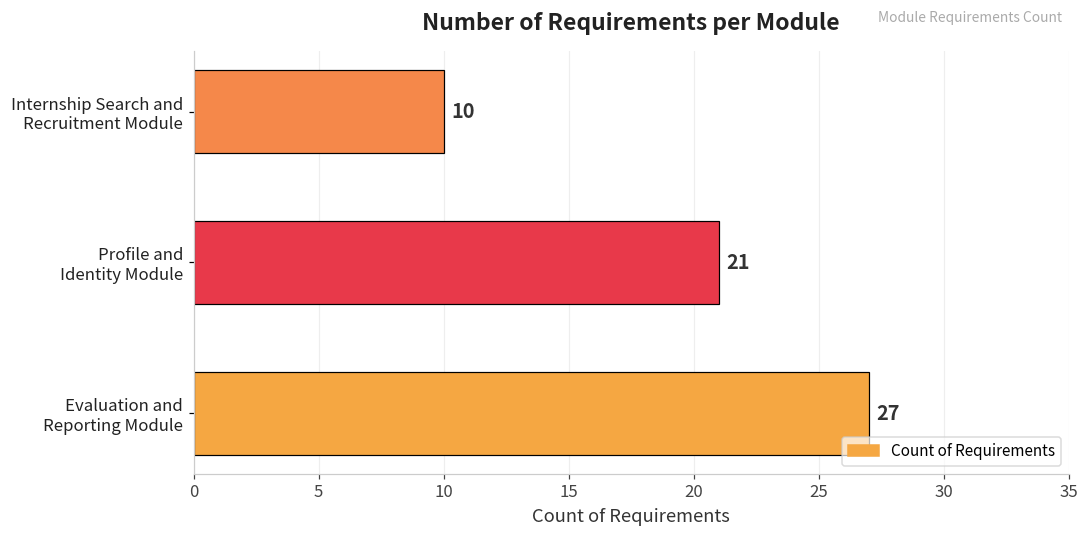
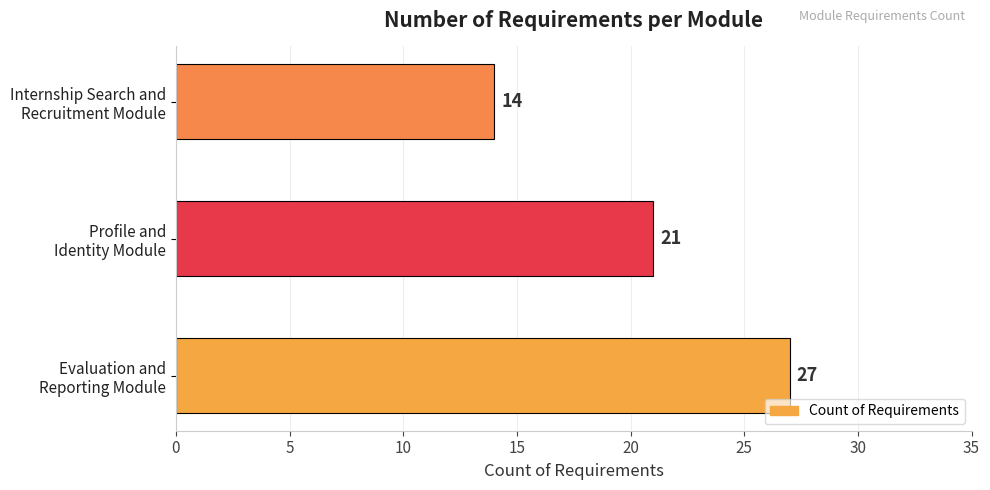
  {
-   "Internship Search and Recruitment Module": 10,
+   "Internship Search and Recruitment Module": 14,
    "Profile and Identity Module": 21,
    "Evaluation and Reporting Module": 27
  }
